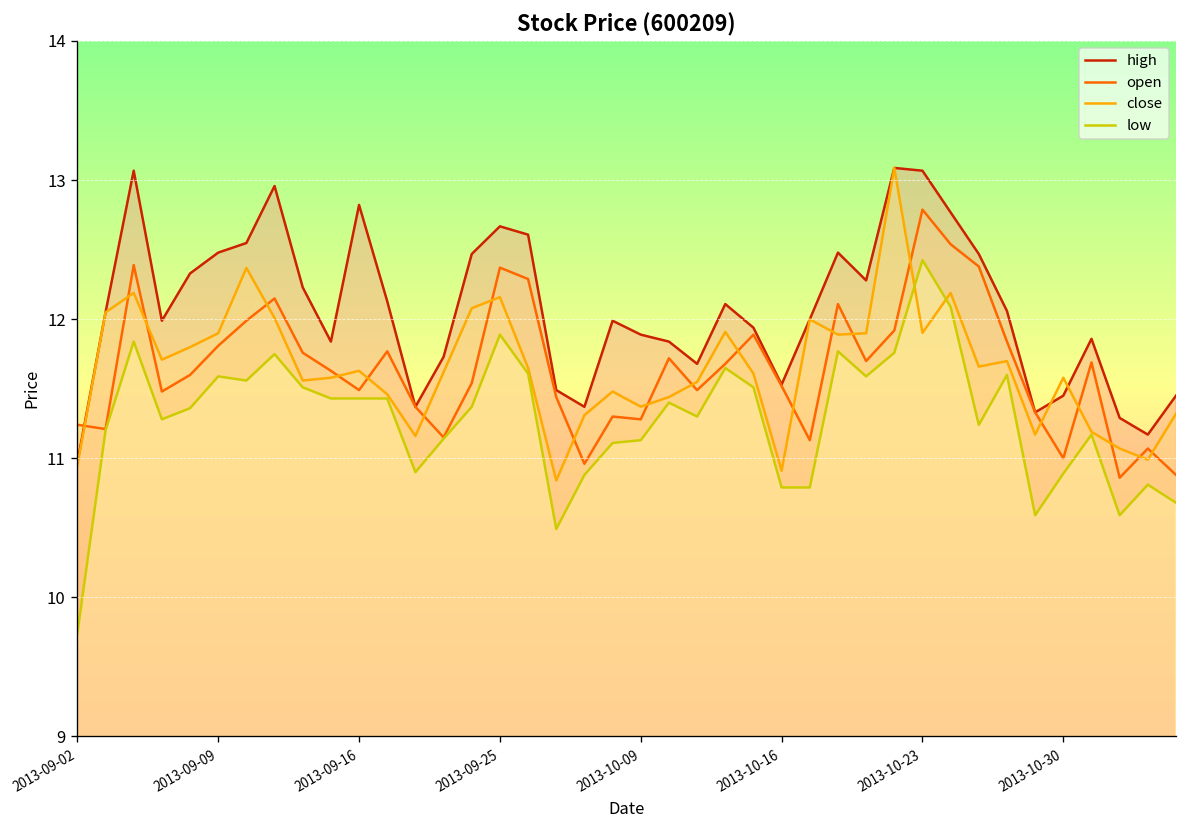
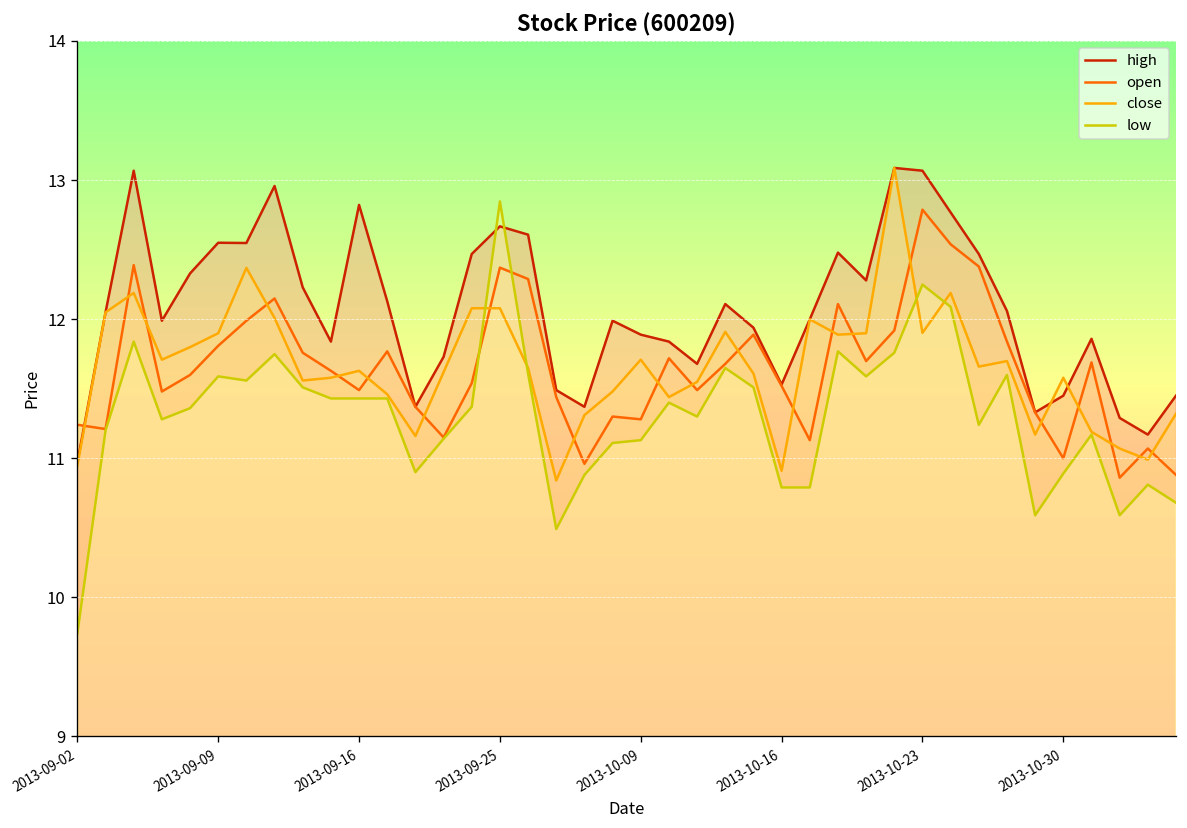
  {
    "high": {
-     "2013-09-09": 12.48,
+     "2013-09-09": 12.55,
      "2013-09-16": 12.82,
      "2013-09-25": 12.67,
      "2013-10-09": 11.89,
      "2013-10-23": 13.07,
      "2013-10-30": 11.45
    },
    "open": {
      "2013-09-02": 11.24,
      "2013-09-09": 11.81,
      "2013-09-16": 11.49,
      "2013-09-25": 12.37,
      "2013-10-09": 11.28,
      "2013-10-23": 12.79,
      "2013-10-30": 11.00
    },
    "close": {
      "2013-09-09": 11.90,
      "2013-09-16": 11.63,
-     "2013-09-25": 12.16,
-     "2013-10-09": 11.37,
+     "2013-09-25": 12.08,
+     "2013-10-09": 11.71,
      "2013-10-16": 10.91,
      "2013-10-23": 11.90,
      "2013-10-30": 11.58
    },
    "low": {
      "2013-09-02": 9.74,
      "2013-09-09": 11.59,
      "2013-09-16": 11.43,
-     "2013-09-25": 11.89,
+     "2013-09-25": 12.85,
      "2013-10-09": 11.13,
      "2013-10-16": 10.79,
-     "2013-10-23": 12.42,
+     "2013-10-23": 12.25,
      "2013-10-30": 10.89
    }
  }
